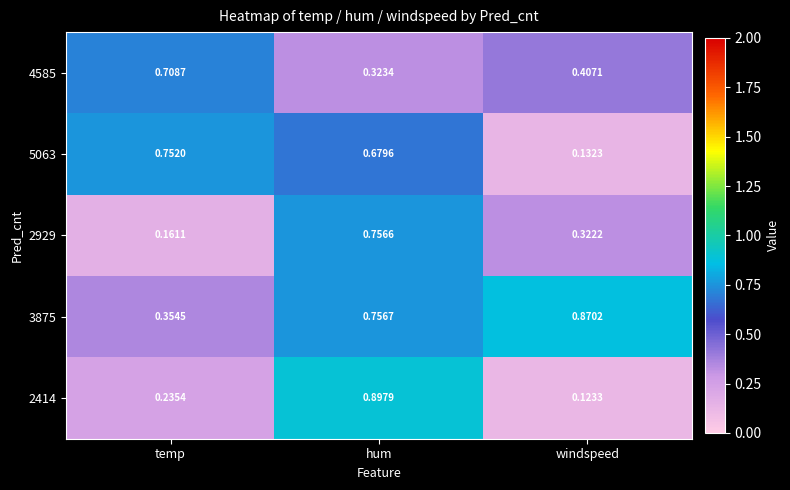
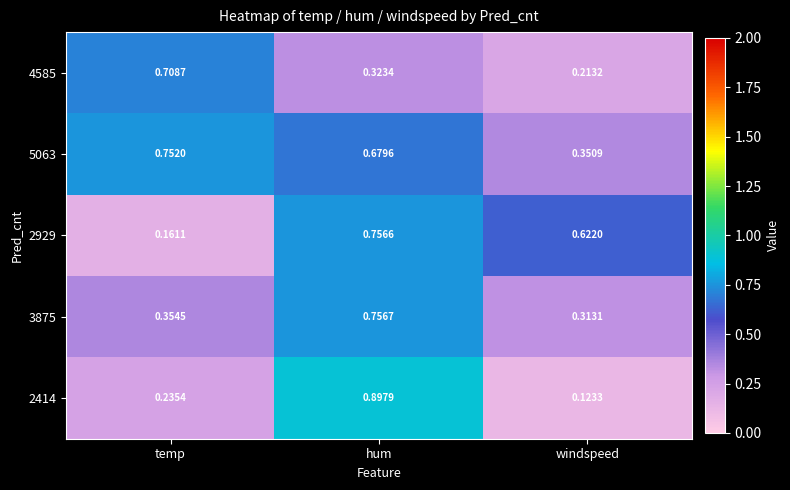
  {
    "4585": {
      "temp": 0.7087,
      "hum": 0.3234,
-     "windspeed": 0.4071
+     "windspeed": 0.2132
    },
    "5063": {
      "temp": 0.7520,
      "hum": 0.6796,
-     "windspeed": 0.1323
+     "windspeed": 0.3509
    },
    "2929": {
      "temp": 0.1611,
      "hum": 0.7566,
-     "windspeed": 0.3222
+     "windspeed": 0.6220
    },
    "3875": {
      "temp": 0.3545,
      "hum": 0.7567,
-     "windspeed": 0.8702
+     "windspeed": 0.3131
    },
    "2414": {
      "temp": 0.2354,
      "hum": 0.8979,
      "windspeed": 0.1233
    }
  }
